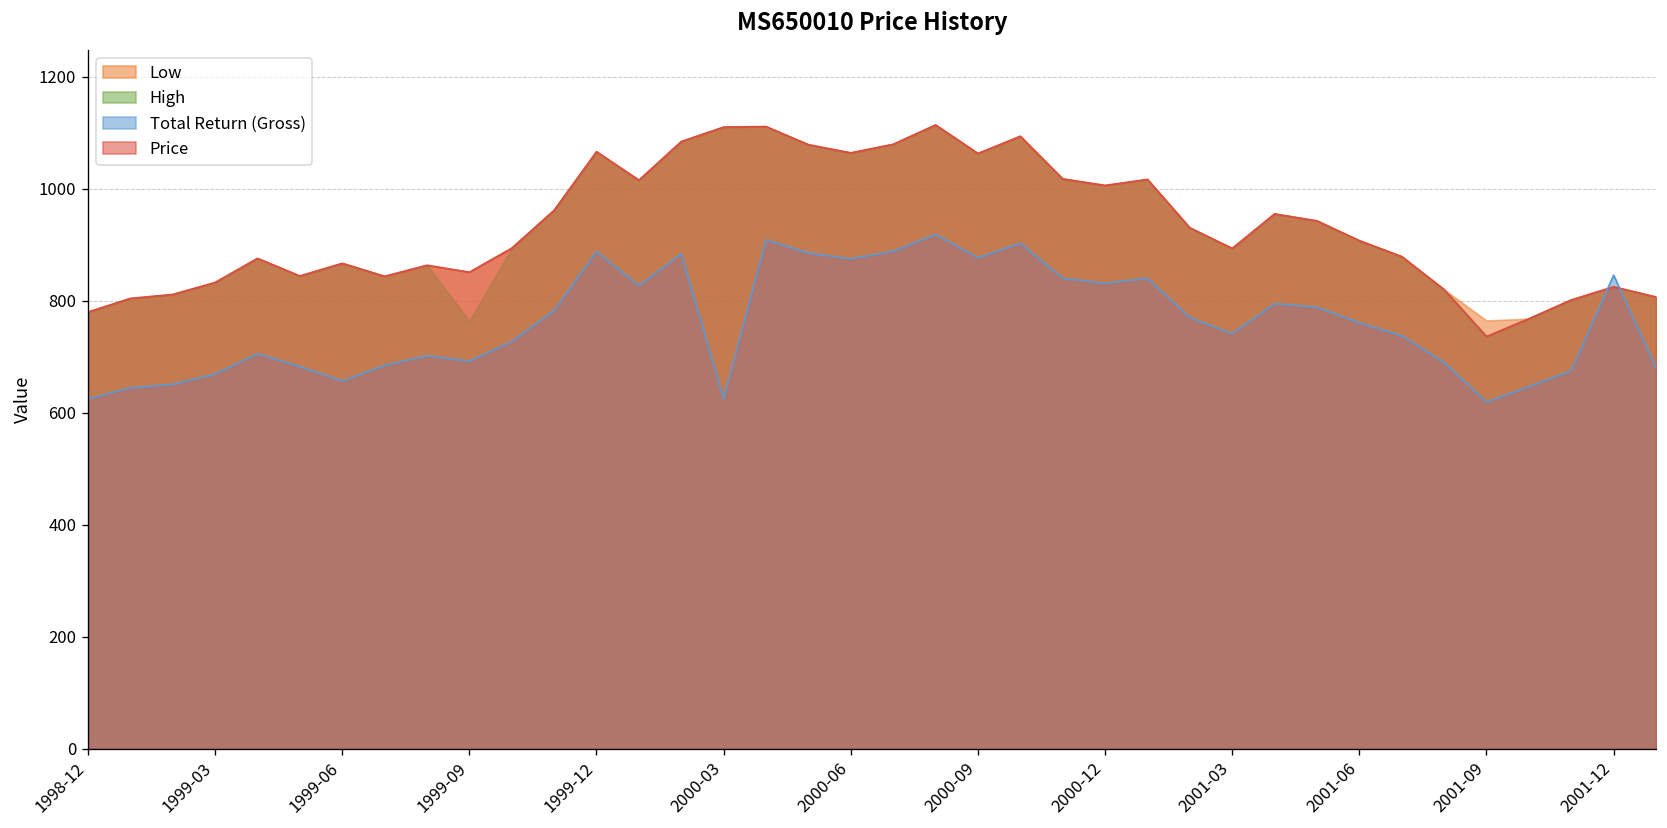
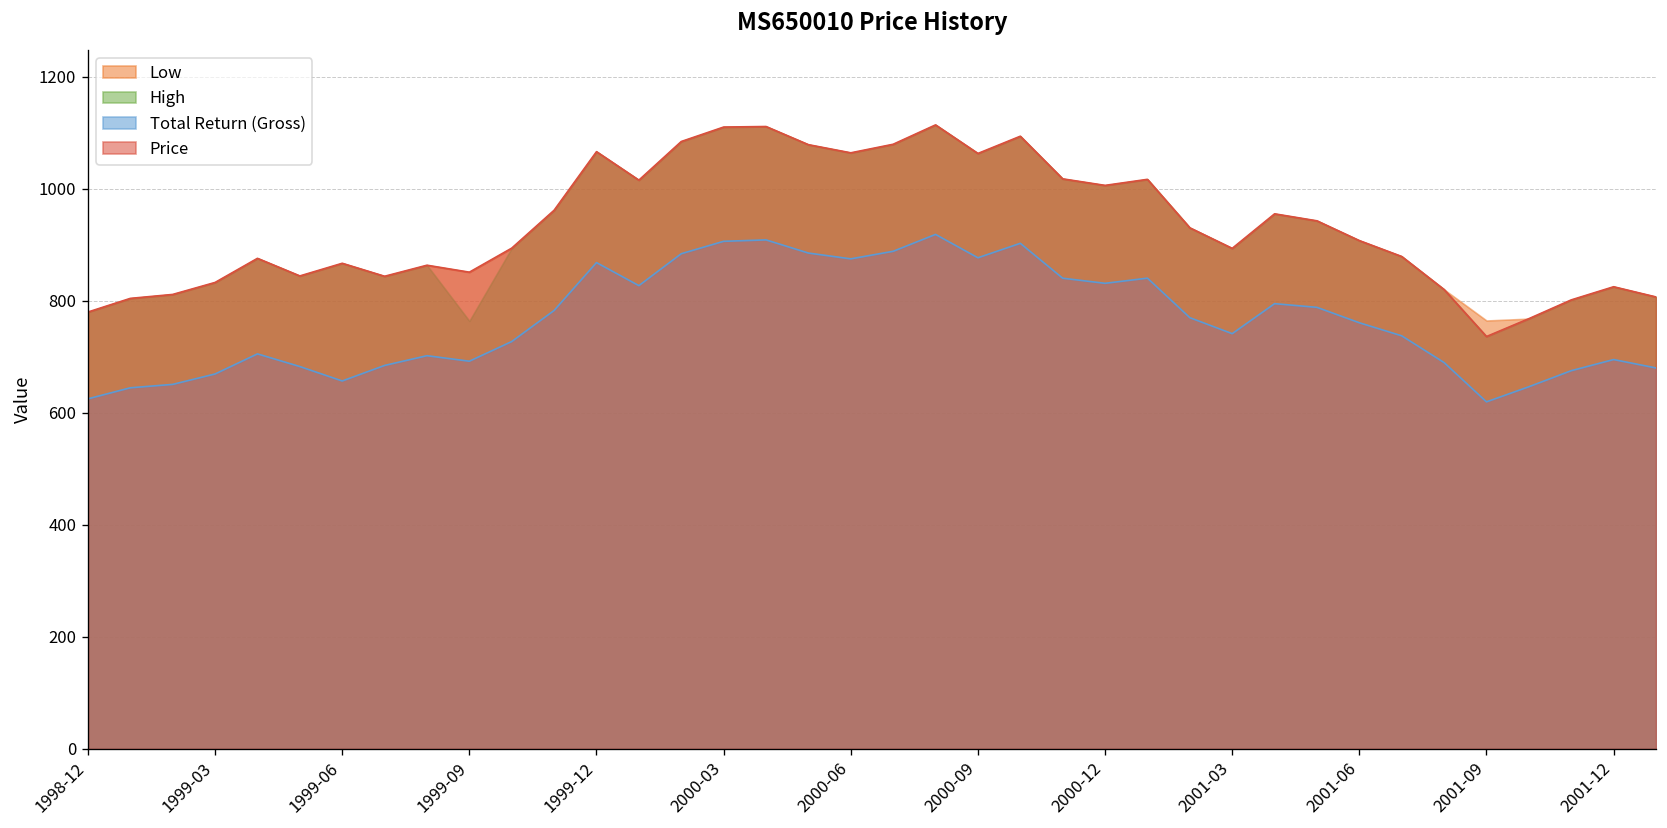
  {
    "High": {
      "1999-09": 760
    },
    "Total Return (Gross)": {
      "1998-12": 620,
      "1999-03": 670,
      "1999-06": 660,
      "1999-09": 690,
-     "1999-12": 890,
-     "2000-03": 630,
+     "1999-12": 870,
+     "2000-03": 910,
      "2000-06": 870,
      "2000-09": 880,
      "2000-12": 830,
      "2001-03": 740,
      "2001-06": 760,
      "2001-09": 620,
-     "2001-12": 850
+     "2001-12": 690
    }
  }
